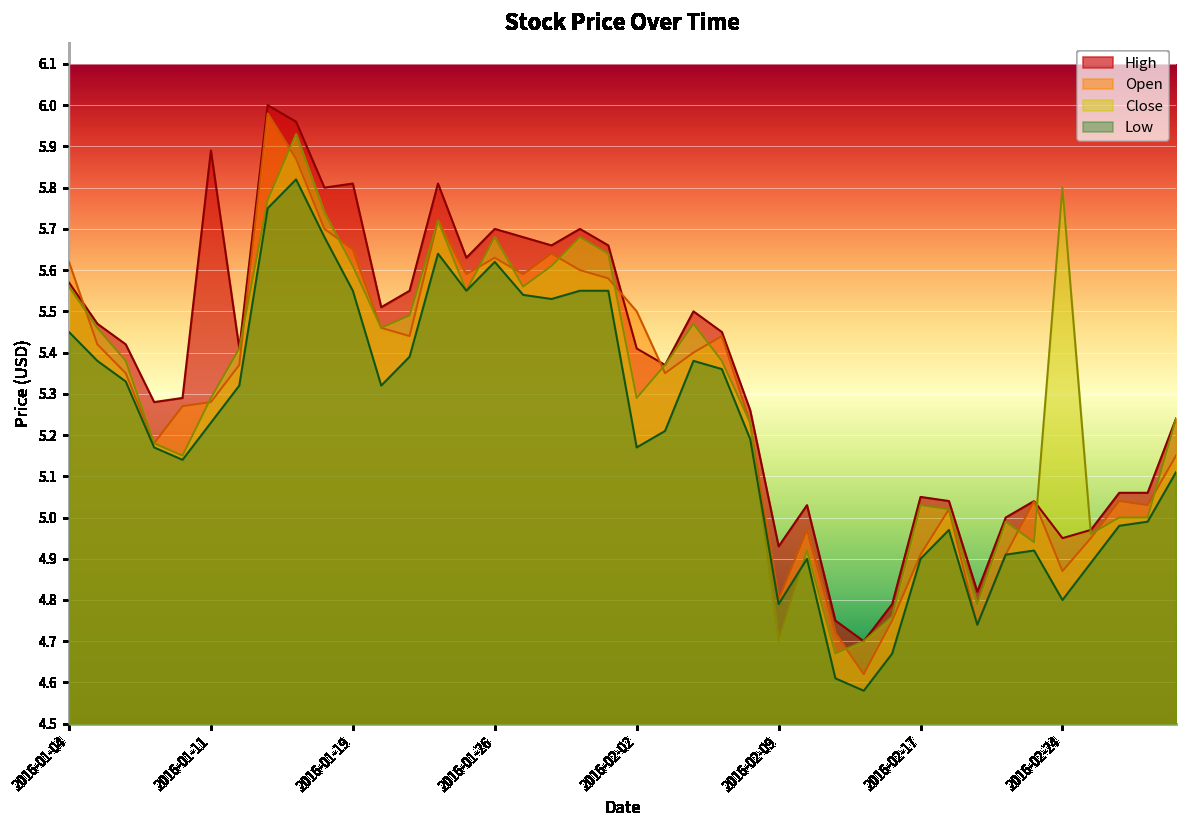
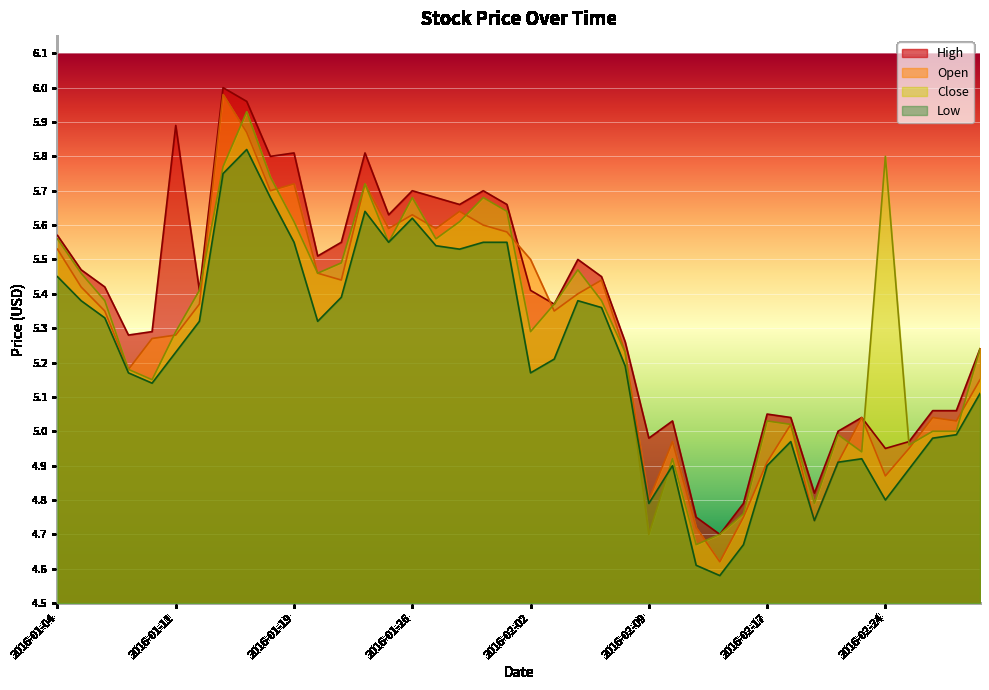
  {
    "High": {
      "2016-01-04": 5.57,
      "2016-01-11": 5.89,
      "2016-01-19": 5.81,
      "2016-01-26": 5.70,
      "2016-02-02": 5.41,
-     "2016-02-09": 4.93,
+     "2016-02-09": 4.98,
      "2016-02-17": 5.05,
      "2016-02-24": 4.95
    },
    "Open": {
-     "2016-01-04": 5.62,
+     "2016-01-04": 5.53,
      "2016-01-11": 5.28,
-     "2016-01-19": 5.65,
+     "2016-01-19": 5.72,
      "2016-01-26": 5.63,
      "2016-02-02": 5.50,
      "2016-02-09": 4.80,
      "2016-02-17": 4.91,
      "2016-02-24": 4.87
    },
    "Close": {
      "2016-01-04": 5.56,
      "2016-01-11": 5.29,
      "2016-01-19": 5.61,
      "2016-01-26": 5.68,
      "2016-02-02": 5.29,
      "2016-02-09": 4.70,
      "2016-02-17": 5.03,
      "2016-02-24": 5.80
    },
    "Low": {
      "2016-01-04": 5.45,
      "2016-01-11": 5.23,
      "2016-01-19": 5.55,
      "2016-01-26": 5.62,
      "2016-02-02": 5.17,
      "2016-02-09": 4.79,
      "2016-02-17": 4.90,
      "2016-02-24": 4.80
    }
  }
